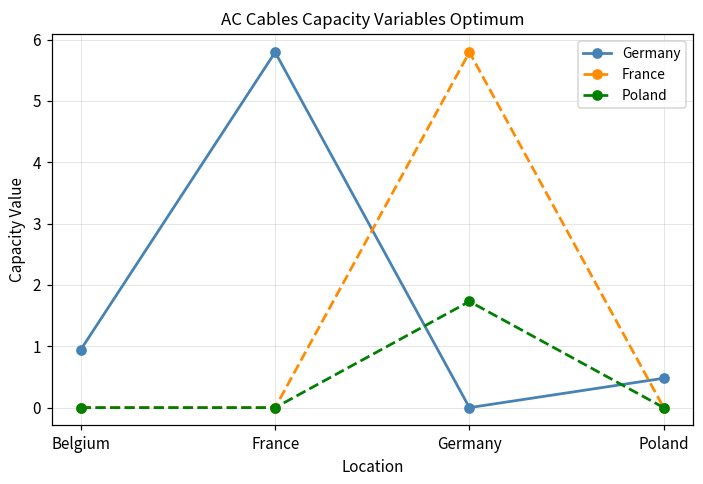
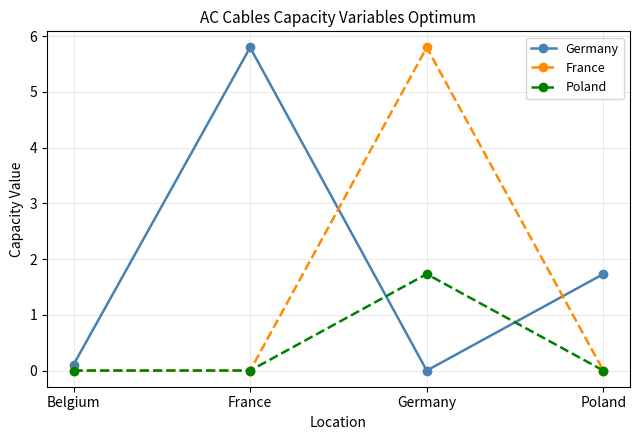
  {
    "Germany": {
-     "Belgium": 0.9,
+     "Belgium": 0.1,
      "France": 5.8,
      "Germany": 0.0,
-     "Poland": 0.5
+     "Poland": 1.7
    },
    "France": {
      "Germany": 5.8
    },
    "Poland": {
      "Germany": 1.7
    }
  }
